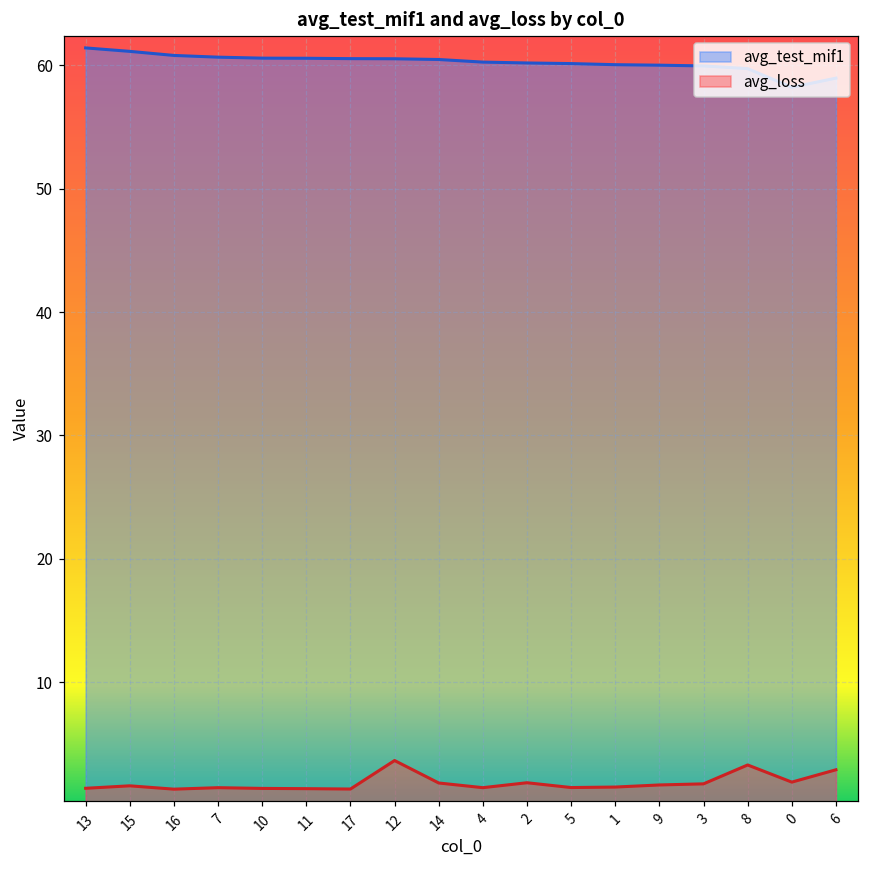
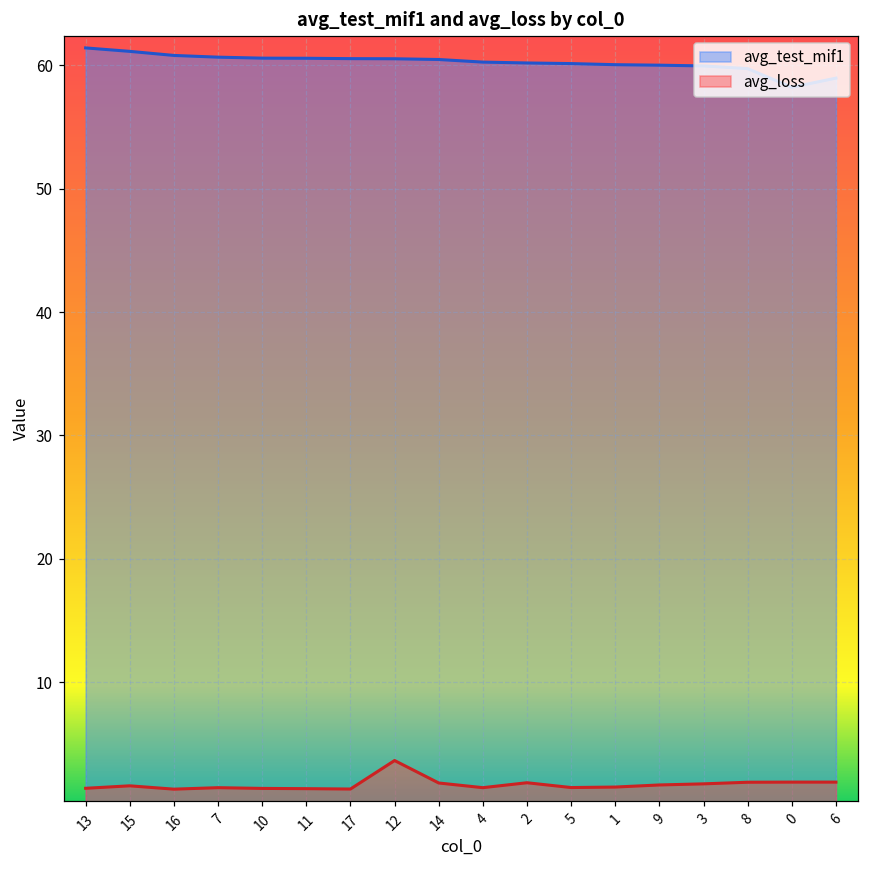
  {
    "avg_test_mif1": {
      "13": 61.4,
      "15": 61.1,
      "16": 60.8,
      "7": 60.7,
      "10": 60.6,
      "11": 60.6,
      "17": 60.5,
      "12": 60.5,
      "14": 60.5,
      "4": 60.3,
      "2": 60.2,
      "5": 60.1,
      "1": 60.1,
      "9": 60.0
    },
    "avg_loss": {
      "13": 1.4,
      "15": 1.6,
      "16": 1.3,
      "7": 1.5,
      "10": 1.4,
      "11": 1.4,
      "17": 1.4,
      "12": 3.7,
      "14": 1.8,
      "4": 1.5,
      "2": 1.9,
      "5": 1.5,
      "1": 1.5,
      "9": 1.7,
      "3": 1.8,
-     "8": 3.3,
+     "8": 1.9,
      "0": 1.9,
-     "6": 2.9
+     "6": 1.9
    }
  }
